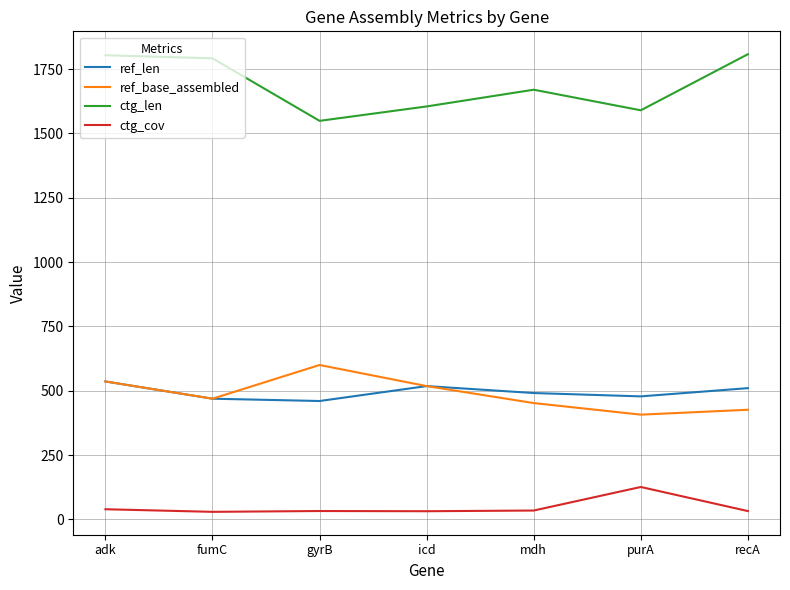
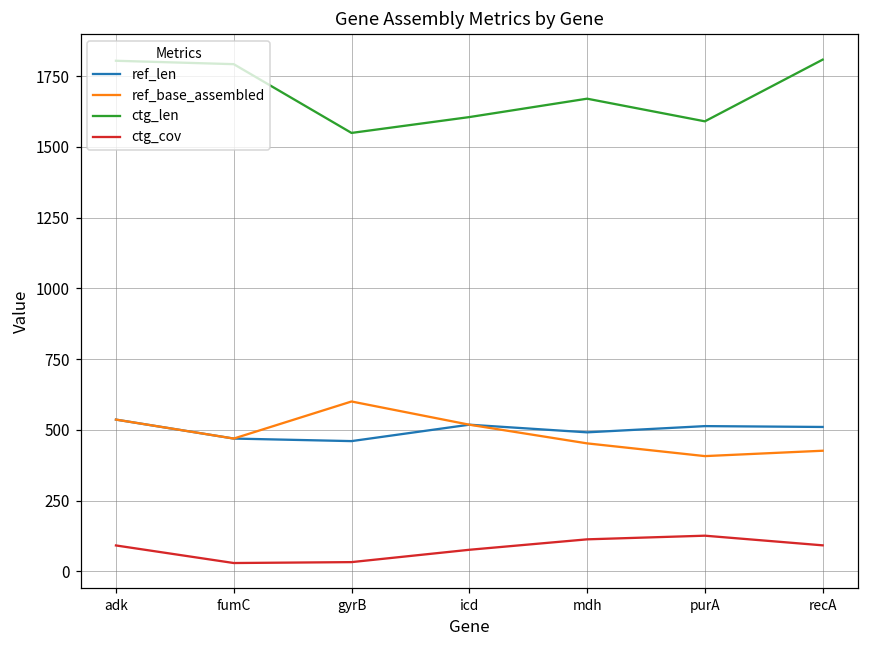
  {
    "ref_len": {
      "gyrB": 460,
      "mdh": 490,
-     "purA": 480,
+     "purA": 510,
      "recA": 510
    },
    "ref_base_assembled": {
      "gyrB": 600,
      "mdh": 450,
      "purA": 410,
      "recA": 430
    },
    "ctg_len": {
      "gyrB": 1550,
      "icd": 1610,
      "mdh": 1670,
      "purA": 1590,
      "recA": 1810
    },
    "ctg_cov": {
-     "adk": 40,
+     "adk": 90,
      "fumC": 30,
      "gyrB": 30,
-     "icd": 30,
-     "mdh": 30,
+     "icd": 80,
+     "mdh": 110,
      "purA": 130,
-     "recA": 30
+     "recA": 90
    }
  }
